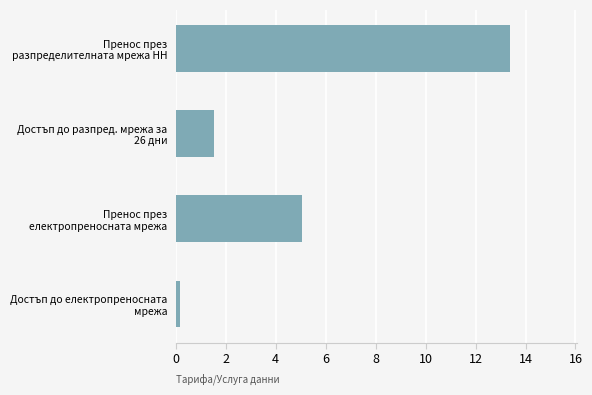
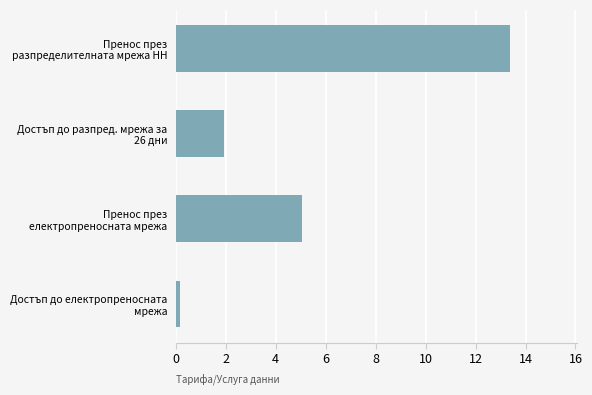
  {
    "Пренос през разпределителната мрежа НН": 13.4,
-   "Достъп до разпред. мрежа за 26 дни": 1.6,
+   "Достъп до разпред. мрежа за 26 дни": 2.0,
    "Пренос през електропреносната мрежа": 5.1,
    "Достъп до електропреносната мрежа": 0.2
  }
